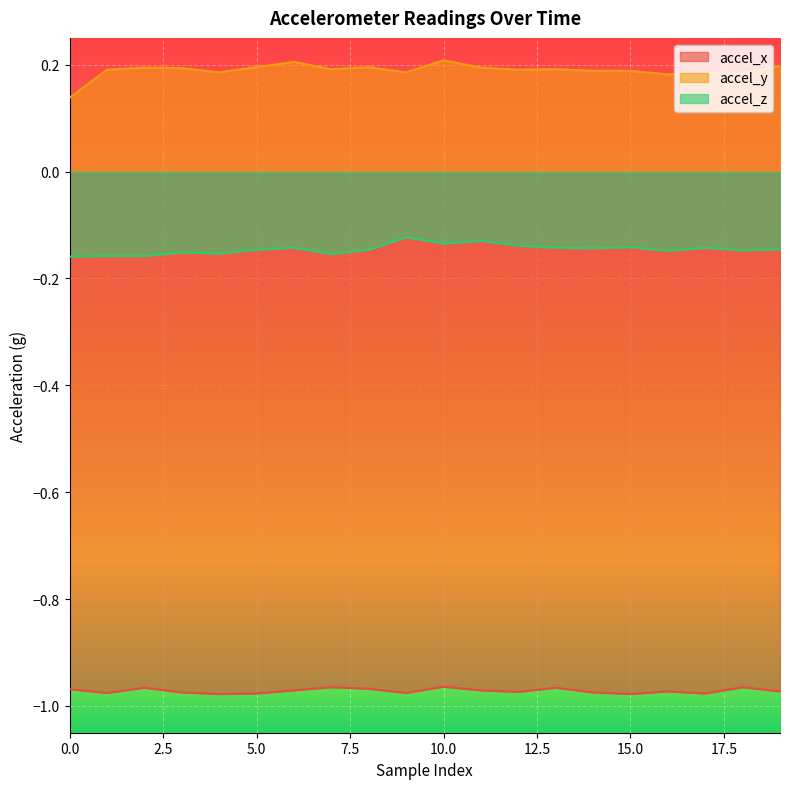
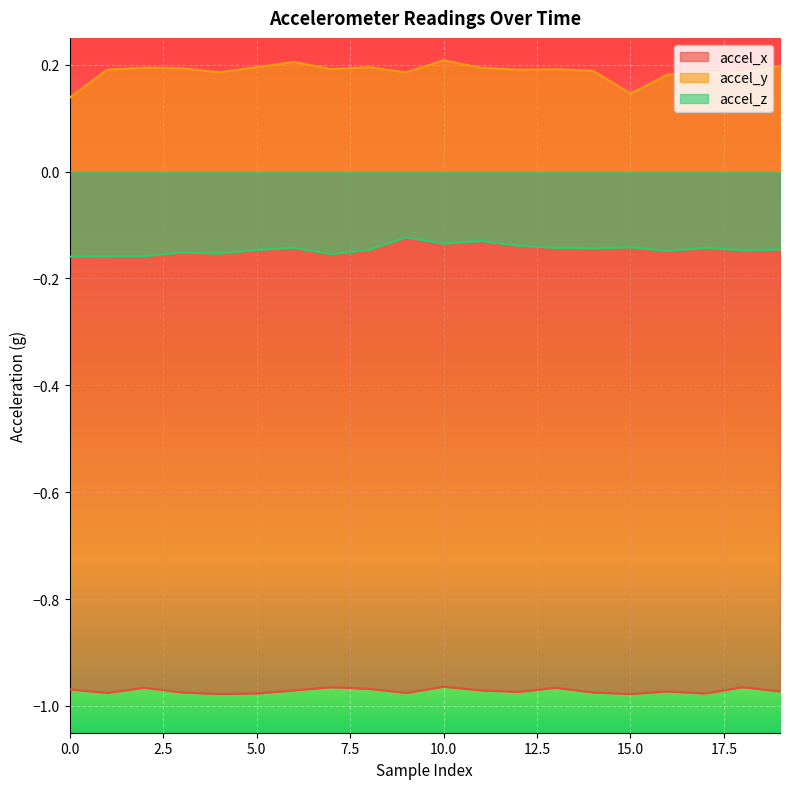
  {
    "accel_y": {
      "0.0": 0.14,
      "5.0": 0.20,
      "10.0": 0.21,
-     "15.0": 0.19
+     "15.0": 0.15
    }
  }
